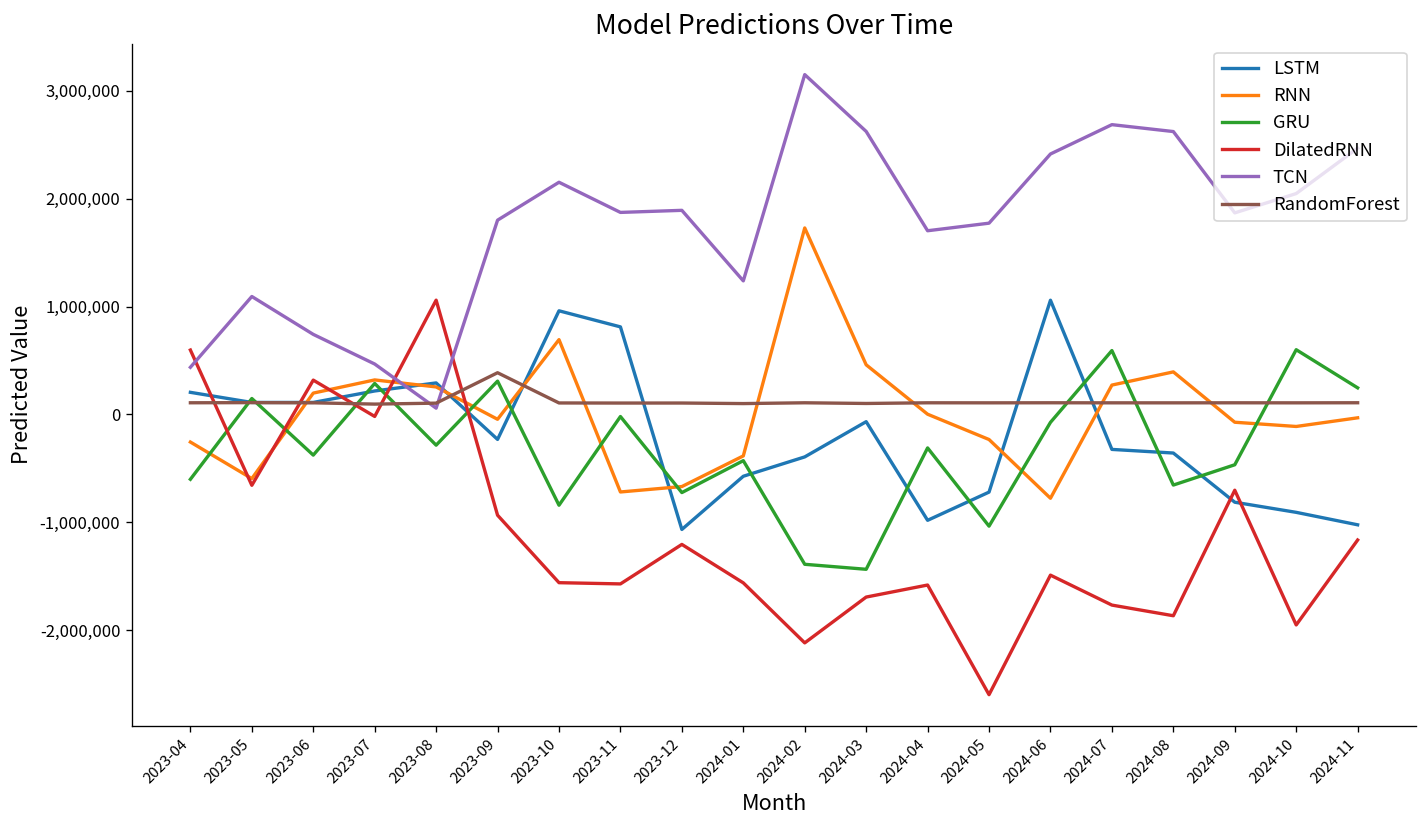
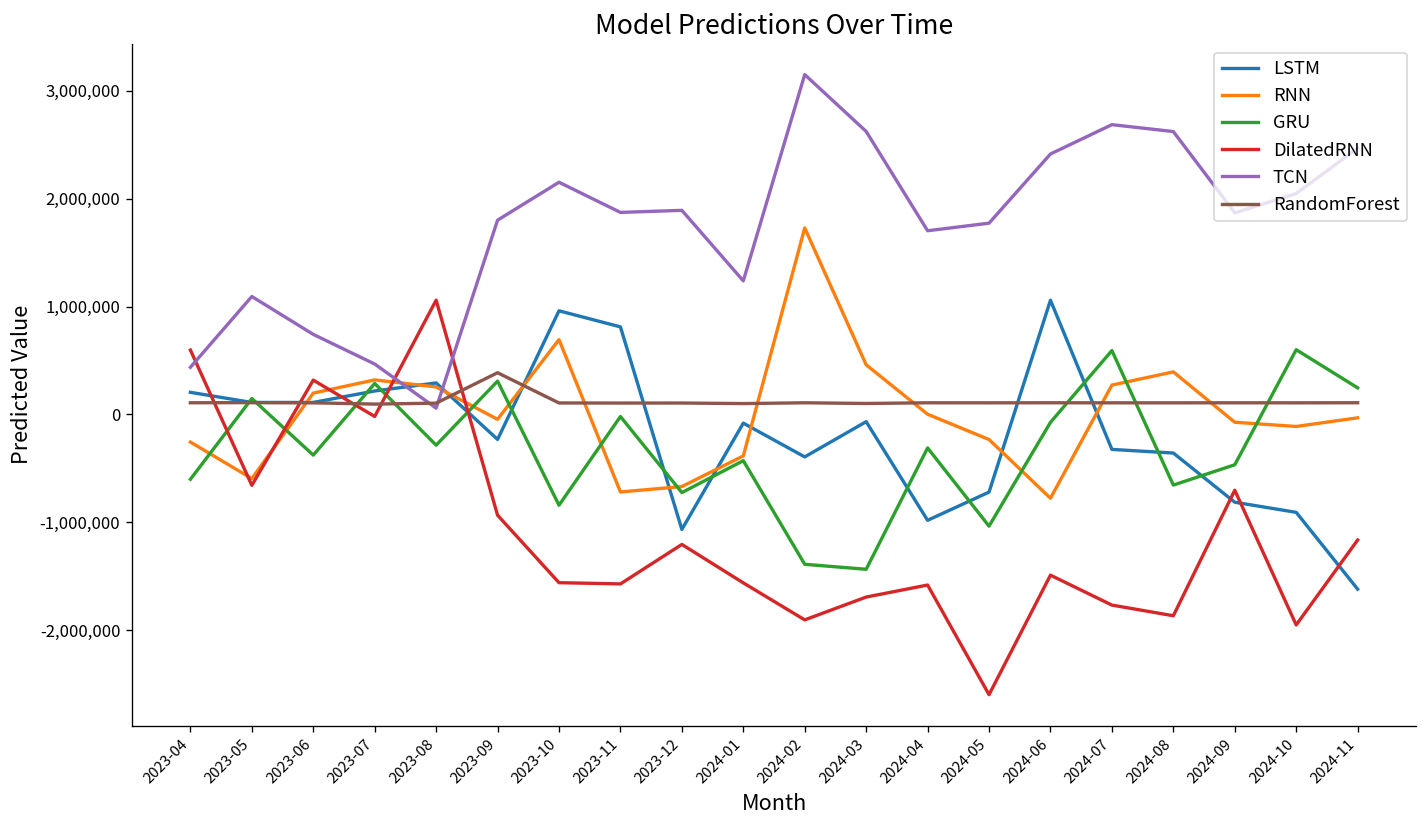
  {
    "LSTM": {
      "2023-04": "200,000",
      "2023-07": "200,000",
      "2023-08": "300,000",
      "2023-09": "-200,000",
      "2023-10": "1,000,000",
      "2023-11": "800,000",
      "2023-12": "-1,100,000",
-     "2024-01": "-600,000",
+     "2024-01": "-100,000",
      "2024-02": "-400,000",
      "2024-03": "-100,000",
      "2024-04": "-1,000,000",
      "2024-05": "-700,000",
      "2024-06": "1,100,000",
      "2024-07": "-300,000",
      "2024-08": "-400,000",
      "2024-09": "-800,000",
      "2024-10": "-900,000",
-     "2024-11": "-1,000,000"
+     "2024-11": "-1,600,000"
    },
    "RNN": {
      "2023-04": "-300,000",
      "2023-05": "-600,000",
      "2023-06": "200,000",
      "2023-07": "300,000",
      "2023-08": "300,000",
      "2023-09": "0",
      "2023-10": "700,000",
      "2023-11": "-700,000",
      "2023-12": "-700,000",
      "2024-01": "-400,000",
      "2024-02": "1,700,000",
      "2024-03": "500,000",
      "2024-04": "0",
      "2024-05": "-200,000",
      "2024-06": "-800,000",
      "2024-07": "300,000",
      "2024-08": "400,000",
      "2024-09": "-100,000",
      "2024-10": "-100,000",
      "2024-11": "0"
    },
    "GRU": {
      "2023-04": "-600,000",
      "2023-05": "100,000",
      "2023-06": "-400,000",
      "2023-07": "300,000",
      "2023-08": "-300,000",
      "2023-09": "300,000",
      "2023-10": "-800,000",
      "2023-11": "0",
      "2023-12": "-700,000",
      "2024-01": "-400,000",
      "2024-02": "-1,400,000",
      "2024-03": "-1,400,000",
      "2024-04": "-300,000",
      "2024-05": "-1,000,000",
      "2024-06": "-100,000",
      "2024-07": "600,000",
      "2024-08": "-700,000",
      "2024-09": "-500,000",
      "2024-10": "600,000",
      "2024-11": "200,000"
    },
    "DilatedRNN": {
      "2023-04": "600,000",
      "2023-05": "-700,000",
      "2023-06": "300,000",
      "2023-07": "0",
      "2023-08": "1,100,000",
      "2023-09": "-900,000",
      "2023-10": "-1,600,000",
      "2023-11": "-1,600,000",
      "2023-12": "-1,200,000",
      "2024-01": "-1,600,000",
-     "2024-02": "-2,100,000",
+     "2024-02": "-1,900,000",
      "2024-03": "-1,700,000",
      "2024-04": "-1,600,000",
      "2024-05": "-2,600,000",
      "2024-06": "-1,500,000",
      "2024-07": "-1,800,000",
      "2024-08": "-1,900,000",
      "2024-09": "-700,000",
      "2024-10": "-2,000,000",
      "2024-11": "-1,200,000"
    },
    "TCN": {
      "2023-04": "400,000",
      "2023-05": "1,100,000",
      "2023-06": "700,000",
      "2023-07": "500,000",
      "2023-08": "100,000",
      "2023-09": "1,800,000",
      "2023-10": "2,200,000",
      "2023-11": "1,900,000",
      "2023-12": "1,900,000",
      "2024-01": "1,200,000",
      "2024-02": "3,200,000",
      "2024-03": "2,600,000",
      "2024-04": "1,700,000",
      "2024-05": "1,800,000",
      "2024-06": "2,400,000",
      "2024-07": "2,700,000",
      "2024-08": "2,600,000"
    },
    "RandomForest": {
      "2023-04": "100,000",
      "2023-07": "100,000",
      "2023-08": "100,000",
      "2023-09": "400,000",
      "2023-10": "100,000",
      "2023-11": "100,000",
      "2023-12": "100,000",
      "2024-01": "100,000",
      "2024-02": "100,000",
      "2024-03": "100,000",
      "2024-04": "100,000",
      "2024-05": "100,000",
      "2024-06": "100,000",
      "2024-07": "100,000",
      "2024-08": "100,000",
      "2024-09": "100,000",
      "2024-10": "100,000",
      "2024-11": "100,000"
    }
  }
